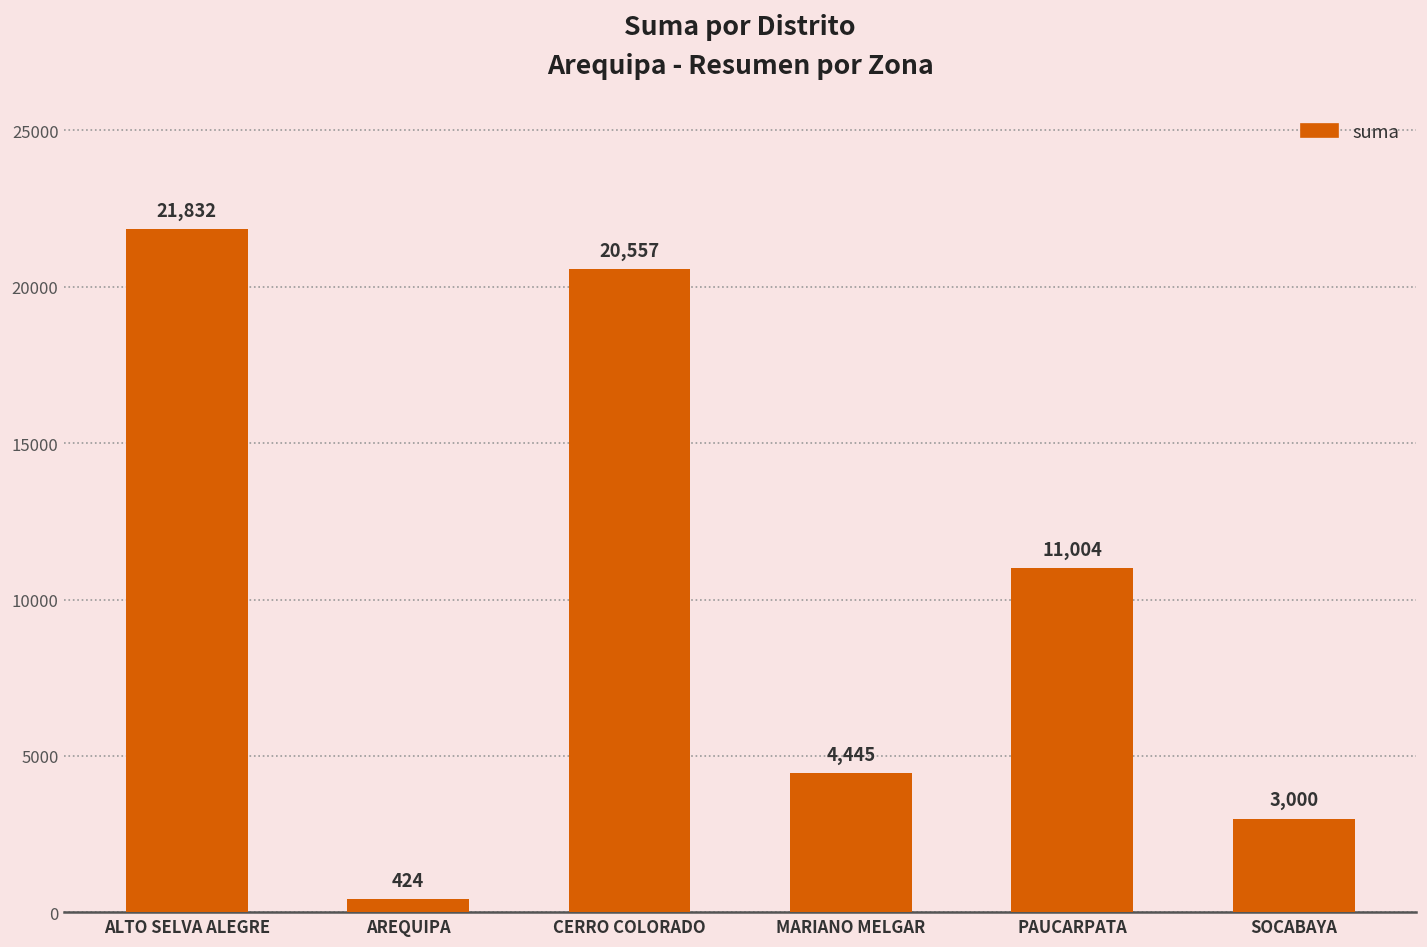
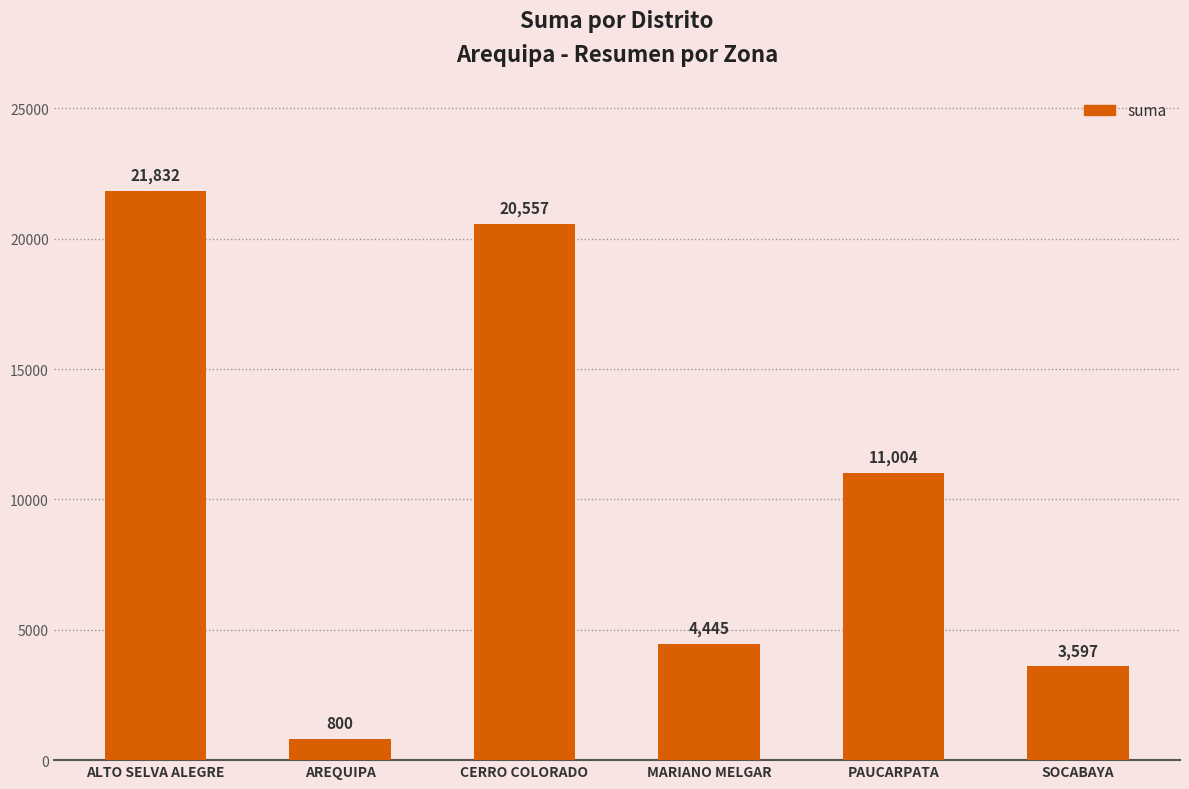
  {
    "ALTO SELVA ALEGRE": "21,832",
-   "AREQUIPA": "424",
+   "AREQUIPA": "800",
    "CERRO COLORADO": "20,557",
    "MARIANO MELGAR": "4,445",
    "PAUCARPATA": "11,004",
-   "SOCABAYA": "3,000"
+   "SOCABAYA": "3,597"
  }
